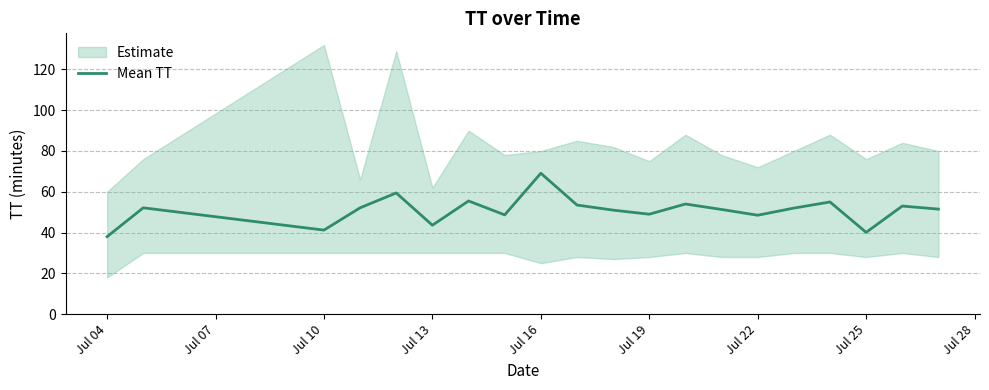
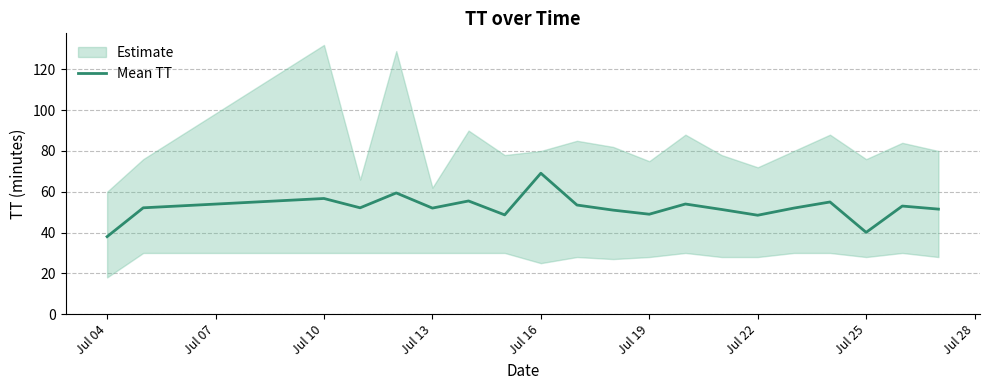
  {
    "Mean TT": {
      "Jul 04": 38,
-     "Jul 10": 41,
-     "Jul 13": 44,
+     "Jul 10": 57,
+     "Jul 13": 52,
      "Jul 16": 69,
      "Jul 19": 49,
      "Jul 22": 49,
      "Jul 25": 40
    }
  }
